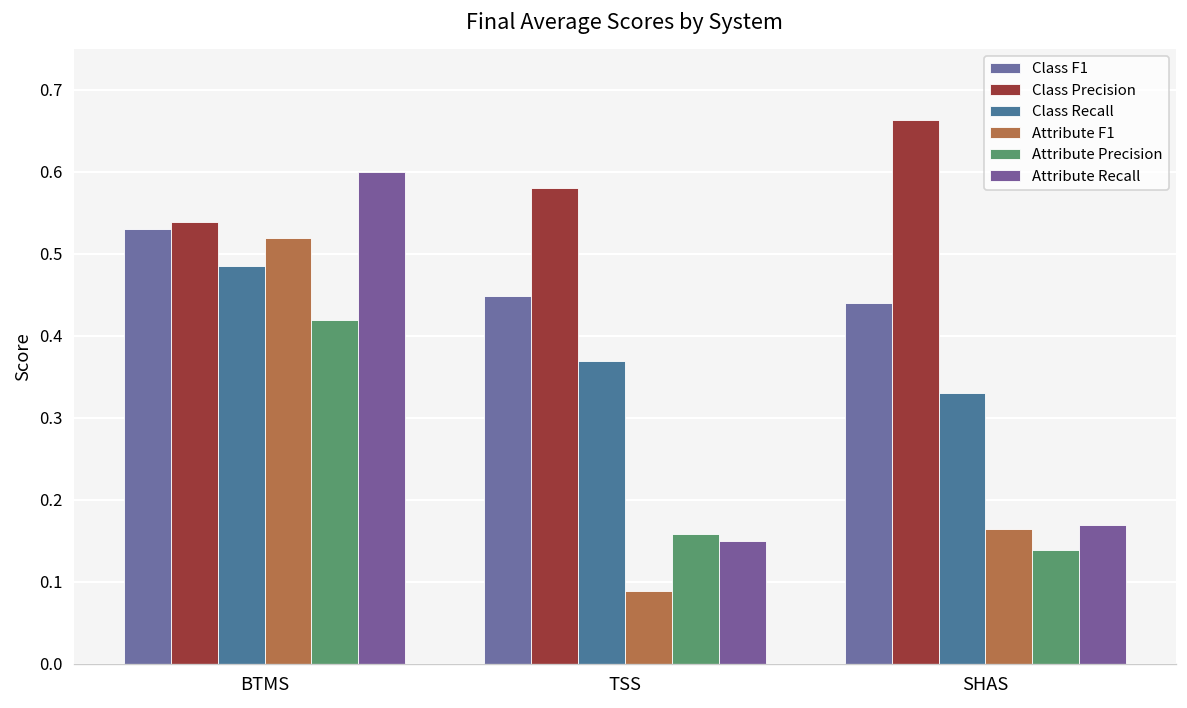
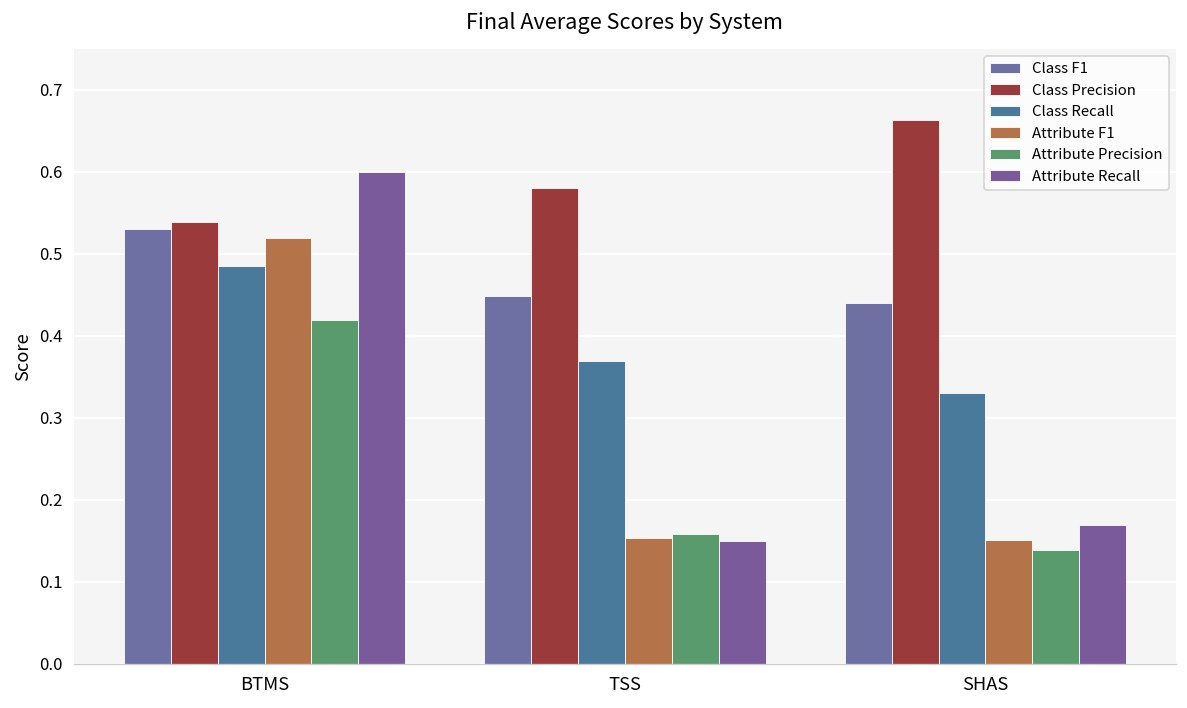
  {
    "Class Precision": {
      "BTMS": 0.54,
      "TSS": 0.58,
      "SHAS": 0.66
    },
    "Attribute F1": {
      "BTMS": 0.52,
-     "TSS": 0.09,
-     "SHAS": 0.16
+     "TSS": 0.15,
+     "SHAS": 0.15
    }
  }
